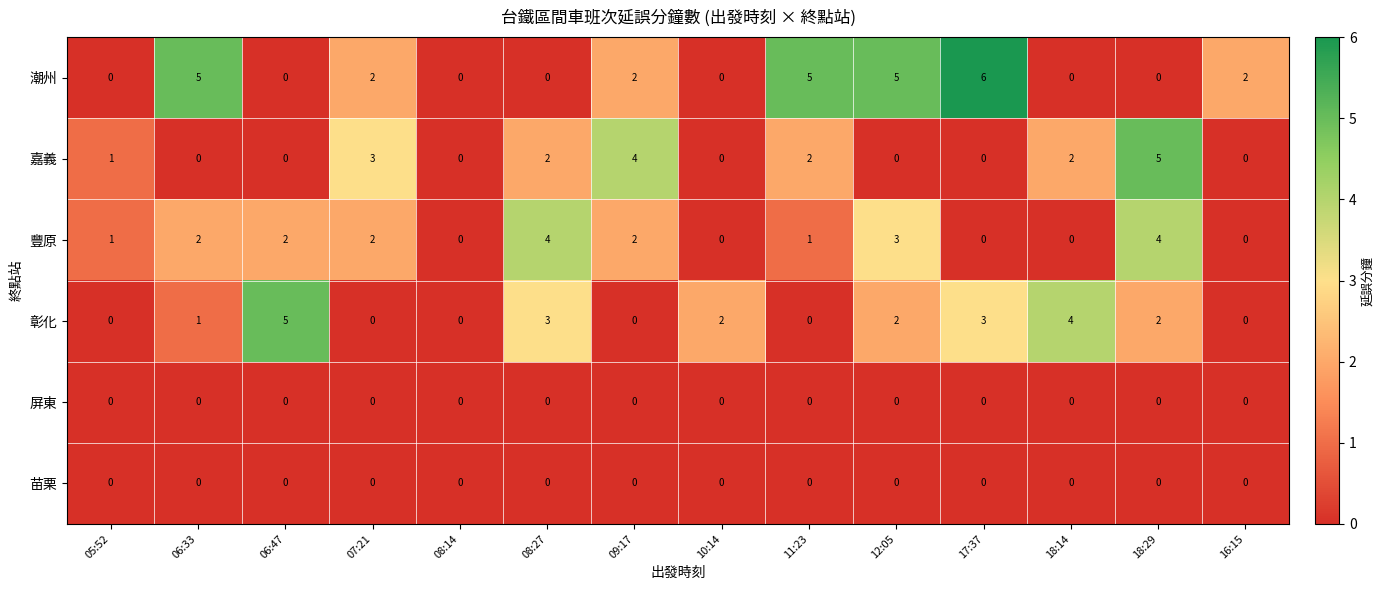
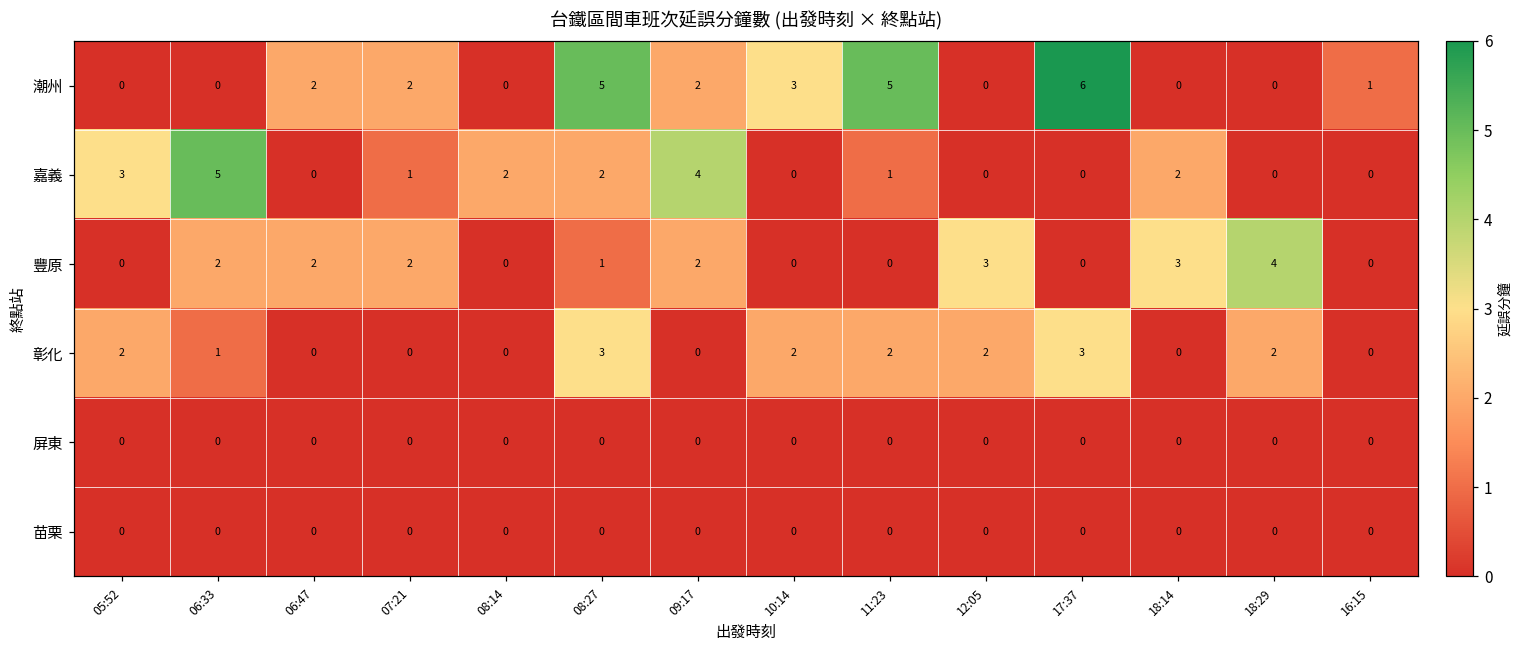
  {
    "潮州": {
      "05:52": 0,
-     "06:33": 5,
-     "06:47": 0,
+     "06:33": 0,
+     "06:47": 2,
      "07:21": 2,
      "08:14": 0,
-     "08:27": 0,
+     "08:27": 5,
      "09:17": 2,
-     "10:14": 0,
+     "10:14": 3,
      "11:23": 5,
-     "12:05": 5,
+     "12:05": 0,
      "17:37": 6,
      "18:14": 0,
      "18:29": 0,
-     "16:15": 2
+     "16:15": 1
    },
    "嘉義": {
-     "05:52": 1,
-     "06:33": 0,
+     "05:52": 3,
+     "06:33": 5,
      "06:47": 0,
-     "07:21": 3,
-     "08:14": 0,
+     "07:21": 1,
+     "08:14": 2,
      "08:27": 2,
      "09:17": 4,
      "10:14": 0,
-     "11:23": 2,
+     "11:23": 1,
      "12:05": 0,
      "17:37": 0,
      "18:14": 2,
-     "18:29": 5,
+     "18:29": 0,
      "16:15": 0
    },
    "豐原": {
-     "05:52": 1,
+     "05:52": 0,
      "06:33": 2,
      "06:47": 2,
      "07:21": 2,
      "08:14": 0,
-     "08:27": 4,
+     "08:27": 1,
      "09:17": 2,
      "10:14": 0,
-     "11:23": 1,
+     "11:23": 0,
      "12:05": 3,
      "17:37": 0,
-     "18:14": 0,
+     "18:14": 3,
      "18:29": 4,
      "16:15": 0
    },
    "彰化": {
-     "05:52": 0,
+     "05:52": 2,
      "06:33": 1,
-     "06:47": 5,
+     "06:47": 0,
      "07:21": 0,
      "08:14": 0,
      "08:27": 3,
      "09:17": 0,
      "10:14": 2,
-     "11:23": 0,
+     "11:23": 2,
      "12:05": 2,
      "17:37": 3,
-     "18:14": 4,
+     "18:14": 0,
      "18:29": 2,
      "16:15": 0
    },
    "屏東": {
      "05:52": 0,
      "06:33": 0,
      "06:47": 0,
      "07:21": 0,
      "08:14": 0,
      "08:27": 0,
      "09:17": 0,
      "10:14": 0,
      "11:23": 0,
      "12:05": 0,
      "17:37": 0,
      "18:14": 0,
      "18:29": 0,
      "16:15": 0
    },
    "苗栗": {
      "05:52": 0,
      "06:33": 0,
      "06:47": 0,
      "07:21": 0,
      "08:14": 0,
      "08:27": 0,
      "09:17": 0,
      "10:14": 0,
      "11:23": 0,
      "12:05": 0,
      "17:37": 0,
      "18:14": 0,
      "18:29": 0,
      "16:15": 0
    }
  }
